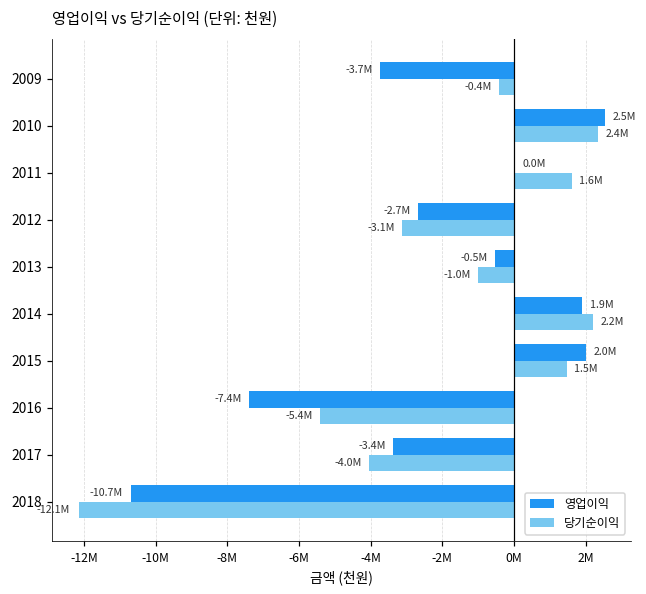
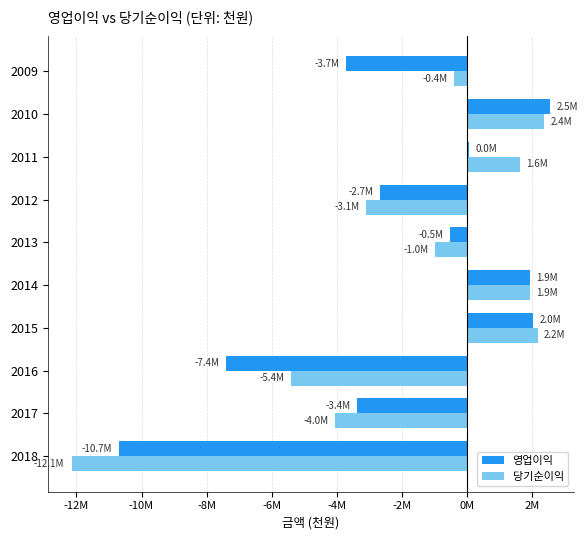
  {
    "영업이익": {
      "2009": "-3.7M",
      "2010": "2.5M",
      "2012": "-2.7M",
      "2013": "-0.5M",
      "2014": "1.9M",
      "2015": "2.0M",
      "2016": "-7.4M",
      "2017": "-3.4M",
      "2018": "-10.7M"
    },
    "당기순이익": {
      "2009": "-0.4M",
      "2010": "2.4M",
      "2011": "1.6M",
      "2012": "-3.1M",
      "2013": "-1.0M",
-     "2014": "2.2M",
-     "2015": "1.5M",
+     "2014": "1.9M",
+     "2015": "2.2M",
      "2016": "-5.4M",
      "2017": "-4.0M",
      "2018": "-12.1M"
    }
  }
